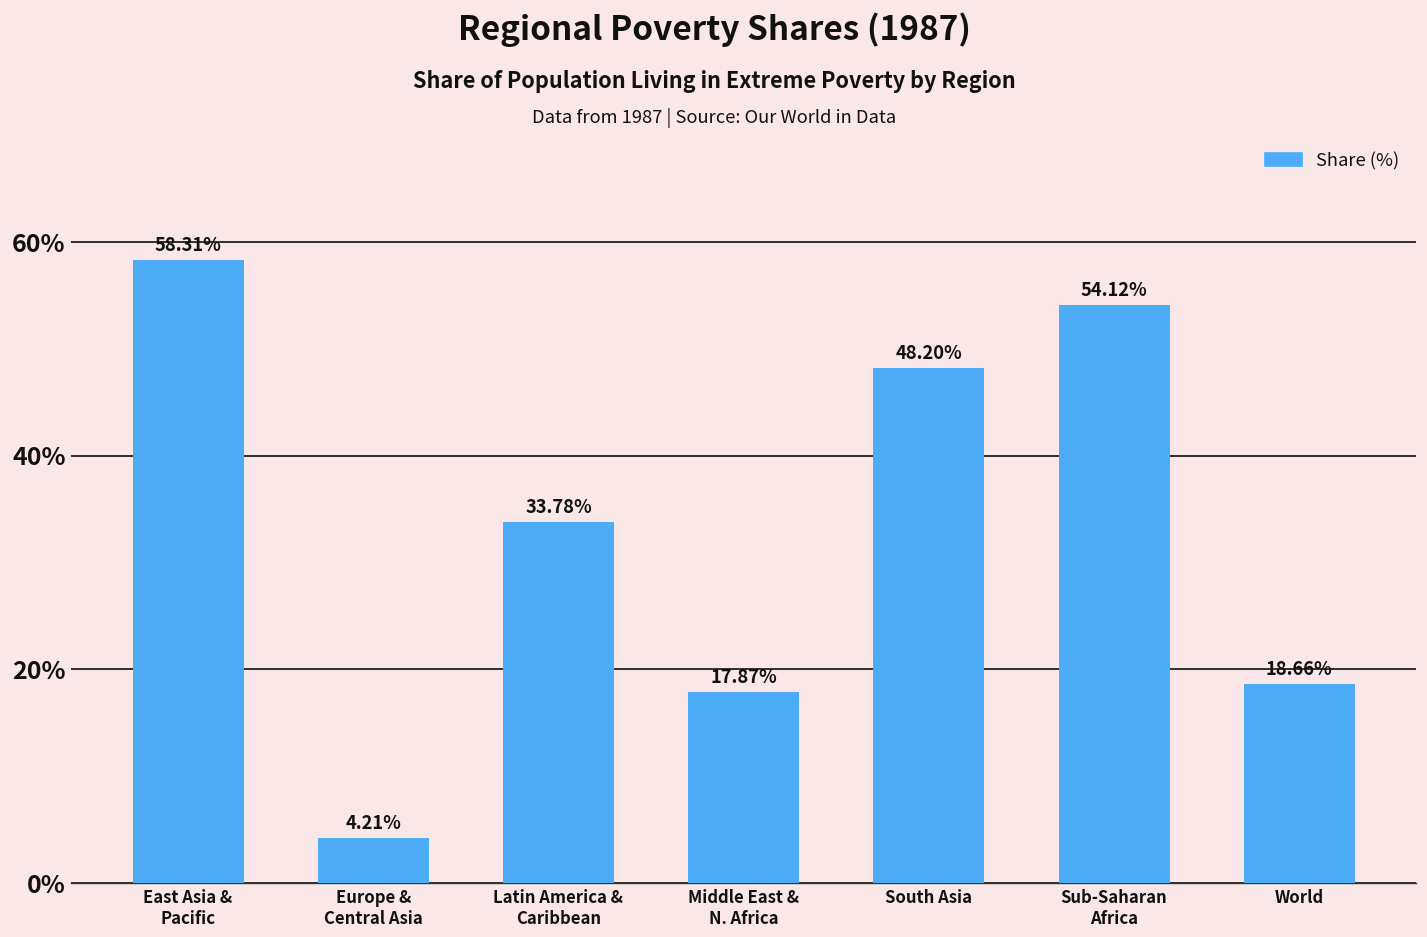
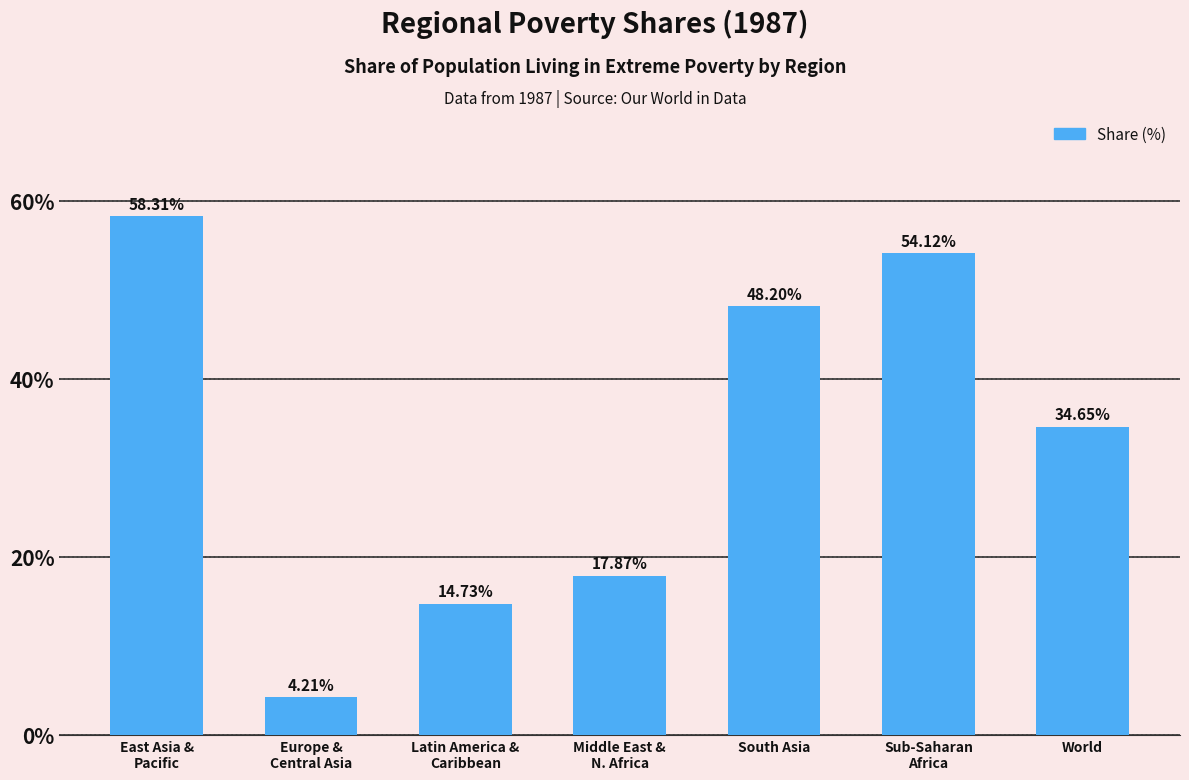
  {
    "East Asia & Pacific": "58.31%",
    "Europe & Central Asia": "4.21%",
-   "Latin America & Caribbean": "33.78%",
+   "Latin America & Caribbean": "14.73%",
    "Middle East & N. Africa": "17.87%",
    "South Asia": "48.20%",
    "Sub-Saharan Africa": "54.12%",
-   "World": "18.66%"
+   "World": "34.65%"
  }
